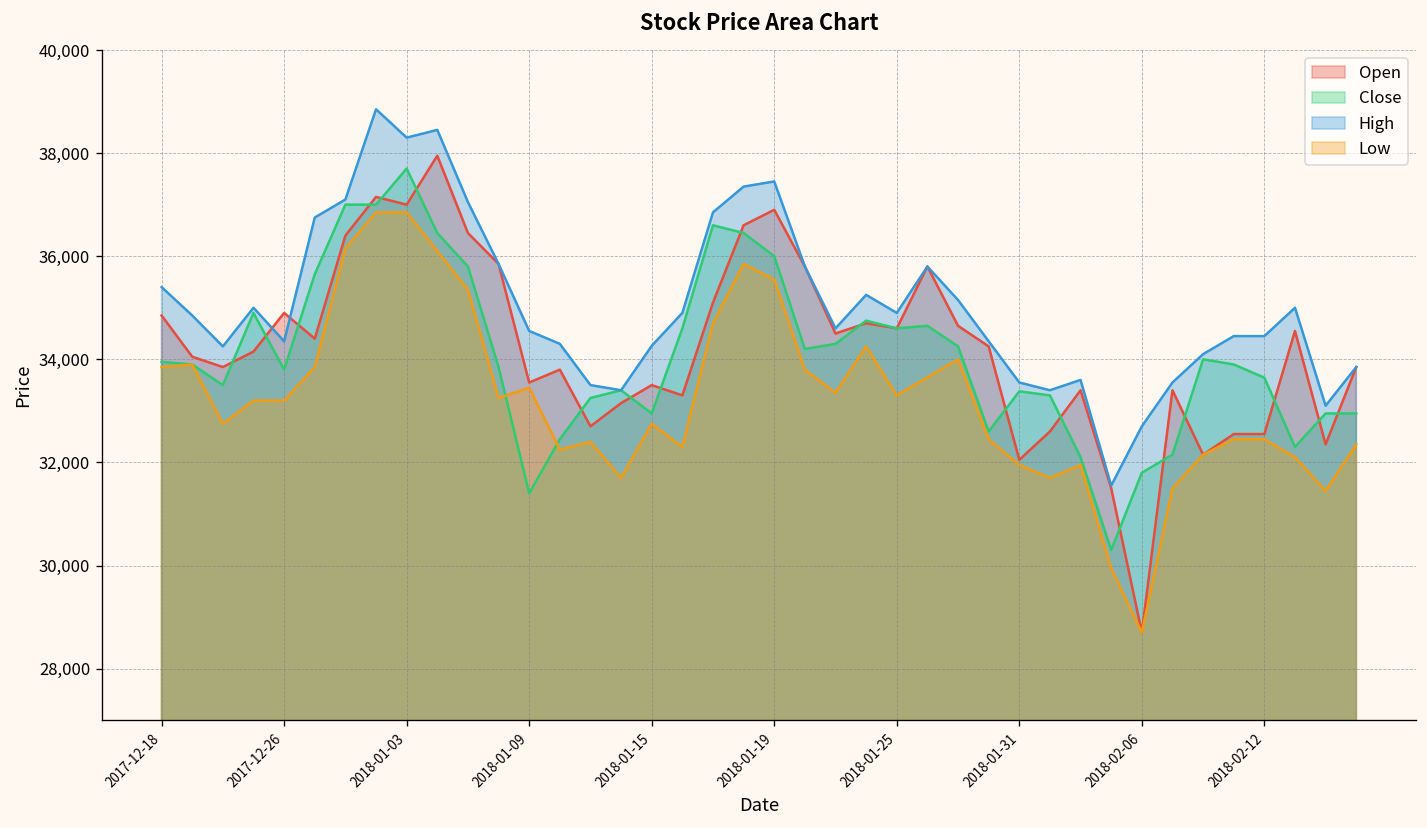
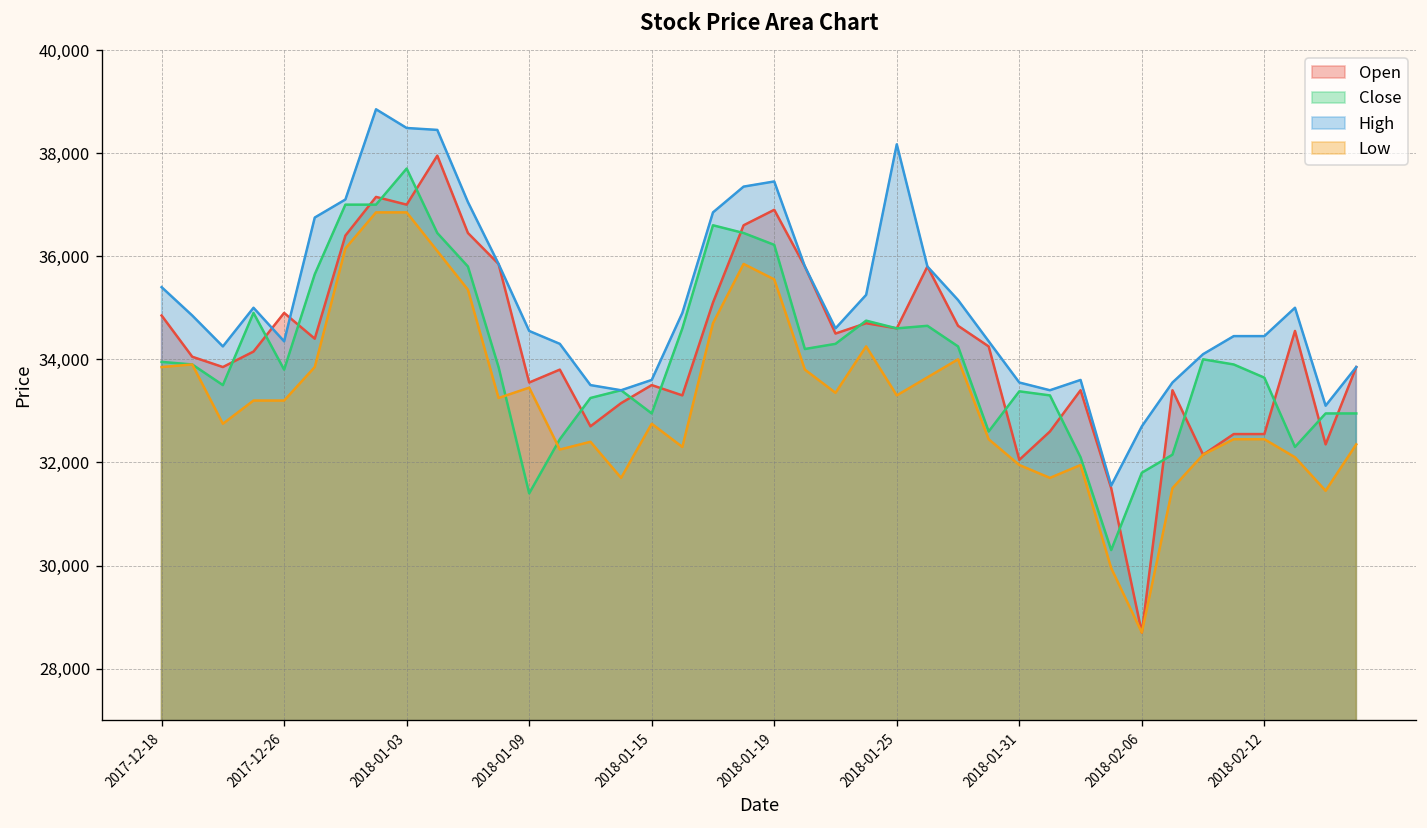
  {
    "Close": {
      "2017-12-18": "34,000",
      "2017-12-26": "33,800",
      "2018-01-03": "37,700",
      "2018-01-09": "31,400",
      "2018-01-15": "33,000",
-     "2018-01-19": "36,000",
+     "2018-01-19": "36,200",
      "2018-01-31": "33,400",
      "2018-02-06": "31,800",
      "2018-02-12": "33,600"
    },
    "High": {
      "2017-12-18": "35,400",
      "2017-12-26": "34,300",
-     "2018-01-03": "38,300",
+     "2018-01-03": "38,500",
      "2018-01-09": "34,600",
-     "2018-01-15": "34,300",
+     "2018-01-15": "33,600",
      "2018-01-19": "37,500",
-     "2018-01-25": "34,900",
+     "2018-01-25": "38,200",
      "2018-01-31": "33,600",
      "2018-02-06": "32,700",
      "2018-02-12": "34,500"
    }
  }
